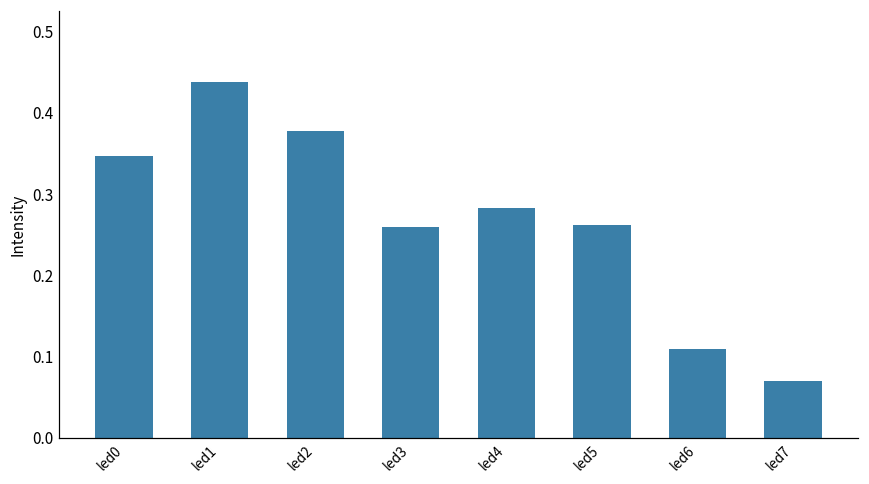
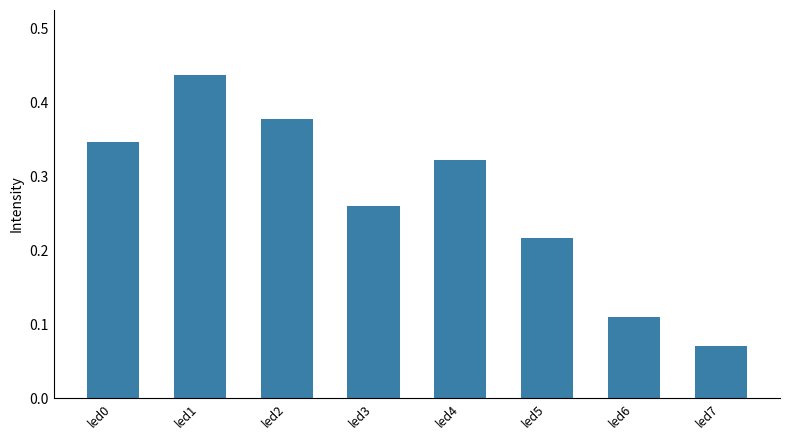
  {
    "led0": 0.35,
    "led1": 0.44,
    "led2": 0.38,
    "led3": 0.26,
-   "led4": 0.28,
-   "led5": 0.26,
+   "led4": 0.32,
+   "led5": 0.22,
    "led6": 0.11,
    "led7": 0.07
  }
